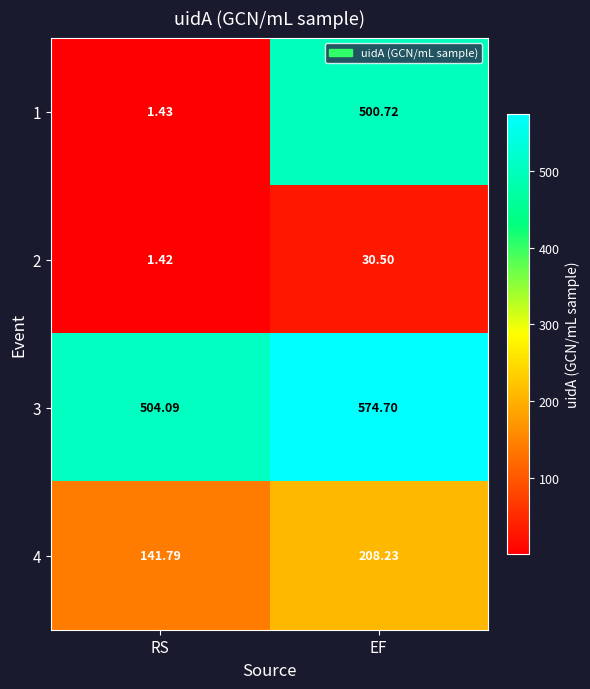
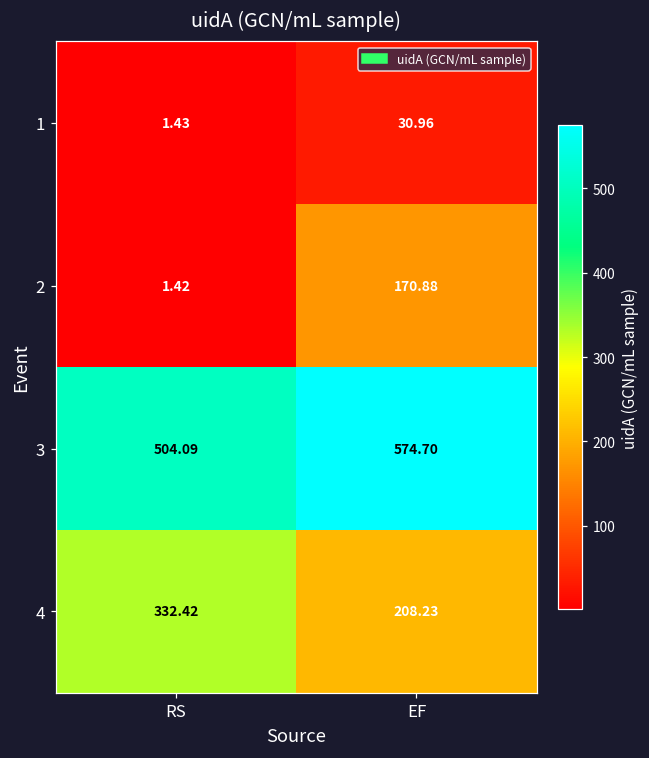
  {
    "1": {
      "RS": 1.43,
-     "EF": 500.72
+     "EF": 30.96
    },
    "2": {
      "RS": 1.42,
-     "EF": 30.50
+     "EF": 170.88
    },
    "3": {
      "RS": 504.09,
      "EF": 574.70
    },
    "4": {
-     "RS": 141.79,
+     "RS": 332.42,
      "EF": 208.23
    }
  }
